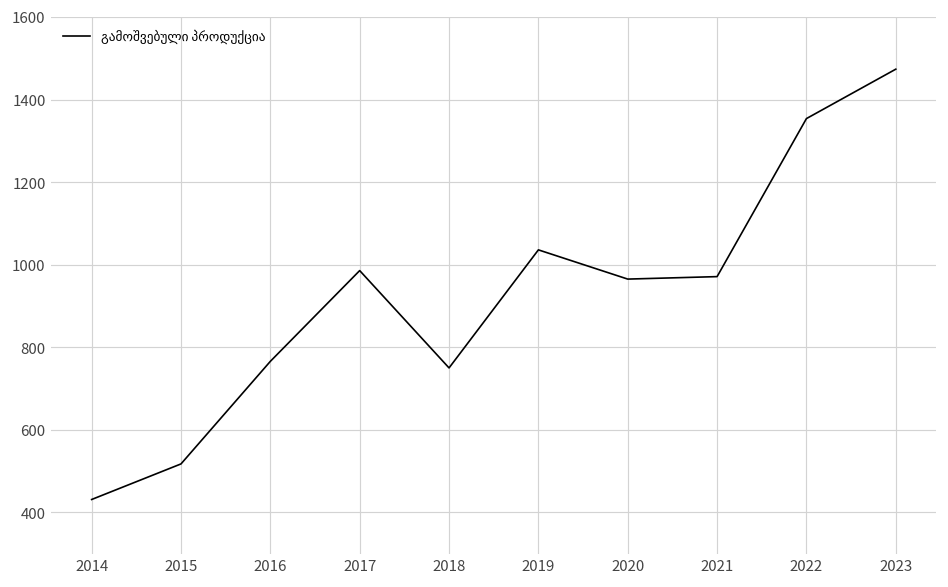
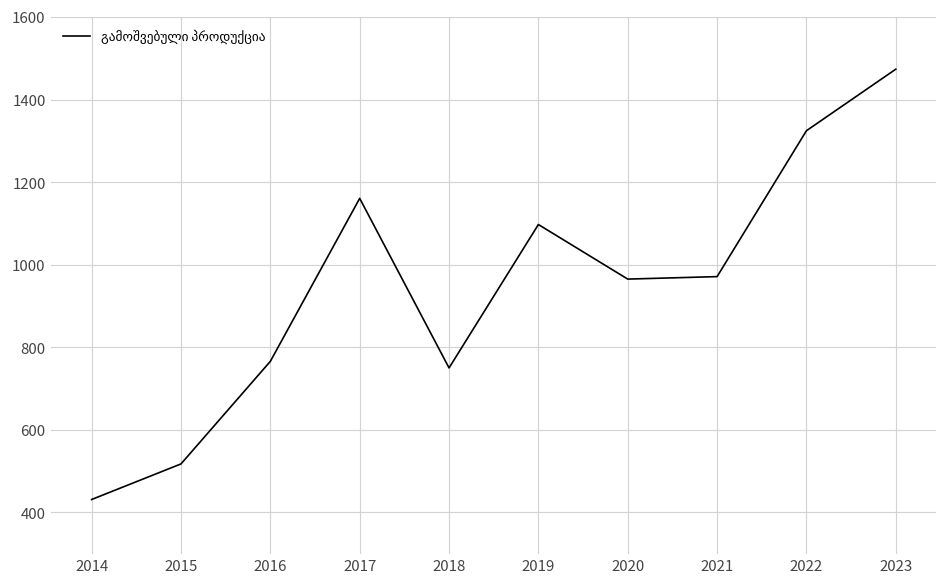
  {
    "2014": 430,
    "2015": 520,
    "2016": 770,
-   "2017": 990,
+   "2017": 1160,
    "2018": 750,
-   "2019": 1040,
+   "2019": 1100,
    "2020": 970,
    "2021": 970,
-   "2022": 1350,
+   "2022": 1320,
    "2023": 1470
  }
